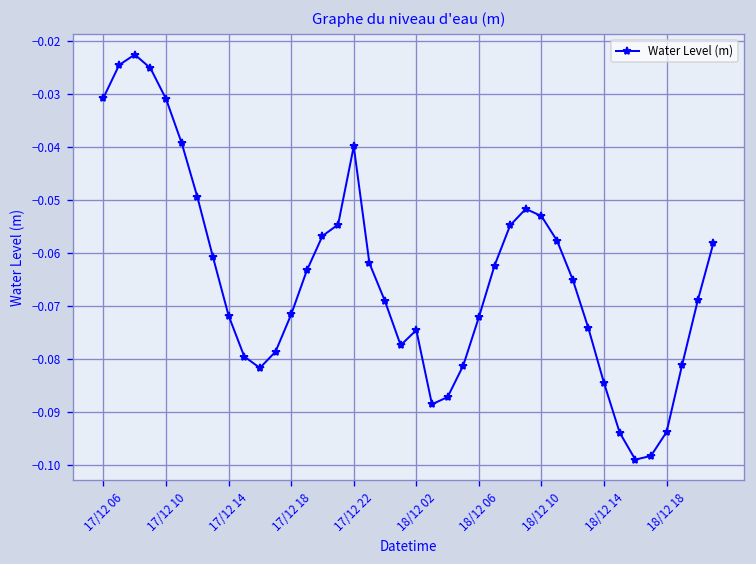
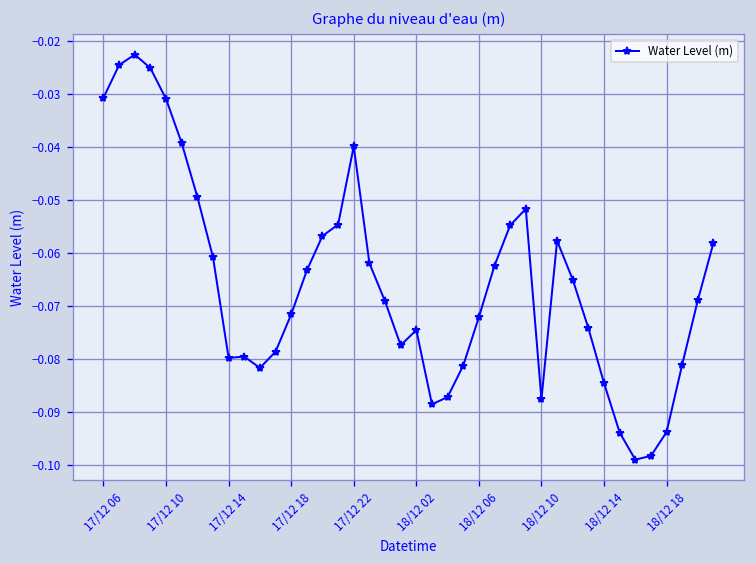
  {
    "17/12 06": -0.031,
    "17/12 10": -0.031,
-   "17/12 14": -0.072,
+   "17/12 14": -0.080,
    "17/12 18": -0.072,
    "17/12 22": -0.040,
    "18/12 02": -0.074,
    "18/12 06": -0.072,
-   "18/12 10": -0.053,
+   "18/12 10": -0.088,
    "18/12 14": -0.084,
    "18/12 18": -0.094
  }
